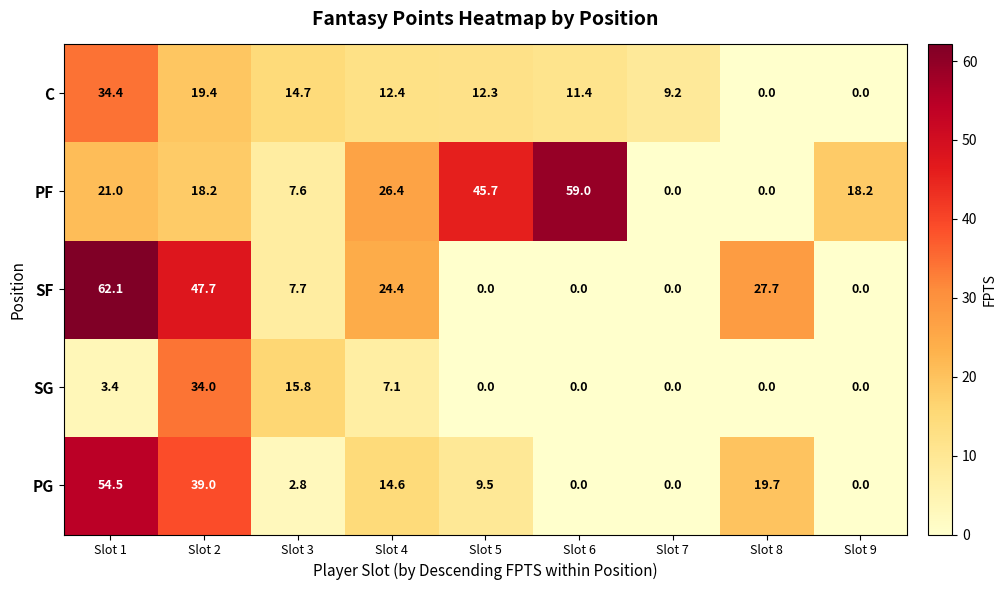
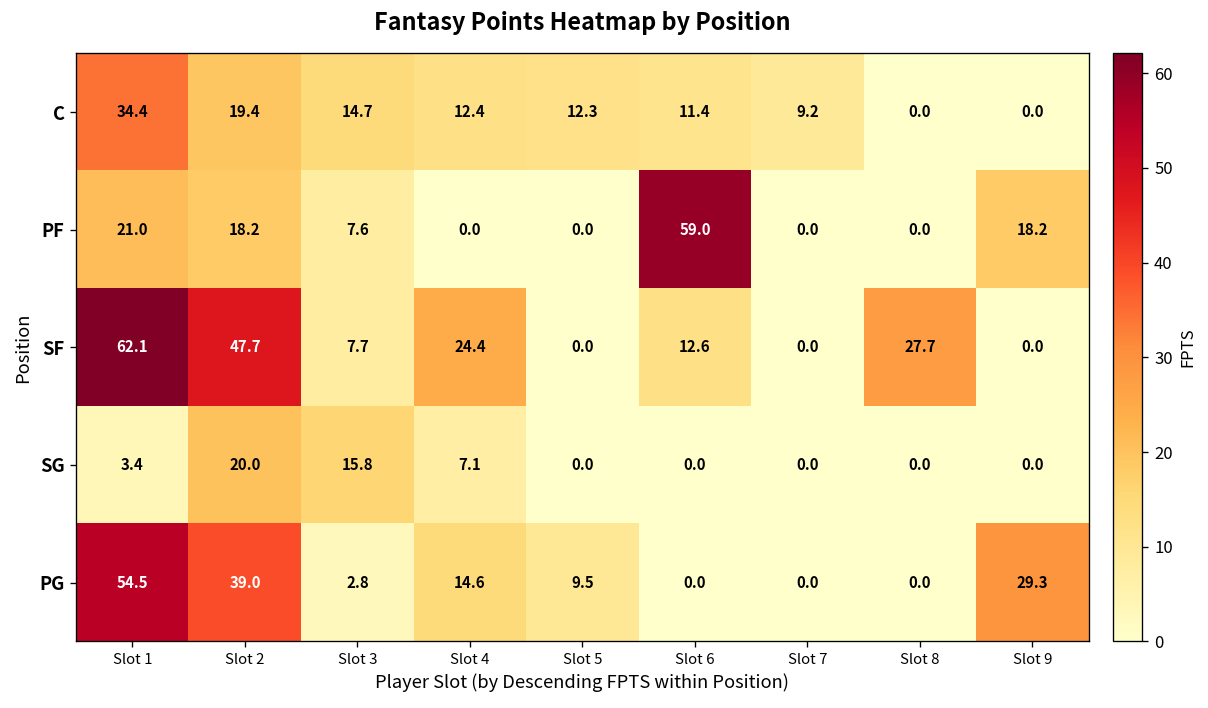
  {
    "C": {
      "Slot 1": 34.4,
      "Slot 2": 19.4,
      "Slot 3": 14.7,
      "Slot 4": 12.4,
      "Slot 5": 12.3,
      "Slot 6": 11.4,
      "Slot 7": 9.2,
      "Slot 8": 0.0,
      "Slot 9": 0.0
    },
    "PF": {
      "Slot 1": 21.0,
      "Slot 2": 18.2,
      "Slot 3": 7.6,
-     "Slot 4": 26.4,
-     "Slot 5": 45.7,
+     "Slot 4": 0.0,
+     "Slot 5": 0.0,
      "Slot 6": 59.0,
      "Slot 7": 0.0,
      "Slot 8": 0.0,
      "Slot 9": 18.2
    },
    "SF": {
      "Slot 1": 62.1,
      "Slot 2": 47.7,
      "Slot 3": 7.7,
      "Slot 4": 24.4,
      "Slot 5": 0.0,
-     "Slot 6": 0.0,
+     "Slot 6": 12.6,
      "Slot 7": 0.0,
      "Slot 8": 27.7,
      "Slot 9": 0.0
    },
    "SG": {
      "Slot 1": 3.4,
-     "Slot 2": 34.0,
+     "Slot 2": 20.0,
      "Slot 3": 15.8,
      "Slot 4": 7.1,
      "Slot 5": 0.0,
      "Slot 6": 0.0,
      "Slot 7": 0.0,
      "Slot 8": 0.0,
      "Slot 9": 0.0
    },
    "PG": {
      "Slot 1": 54.5,
      "Slot 2": 39.0,
      "Slot 3": 2.8,
      "Slot 4": 14.6,
      "Slot 5": 9.5,
      "Slot 6": 0.0,
      "Slot 7": 0.0,
-     "Slot 8": 19.7,
-     "Slot 9": 0.0
+     "Slot 8": 0.0,
+     "Slot 9": 29.3
    }
  }
